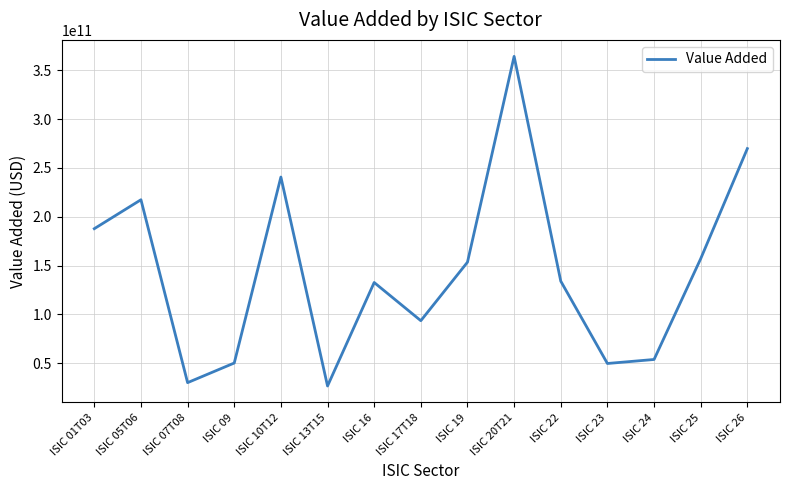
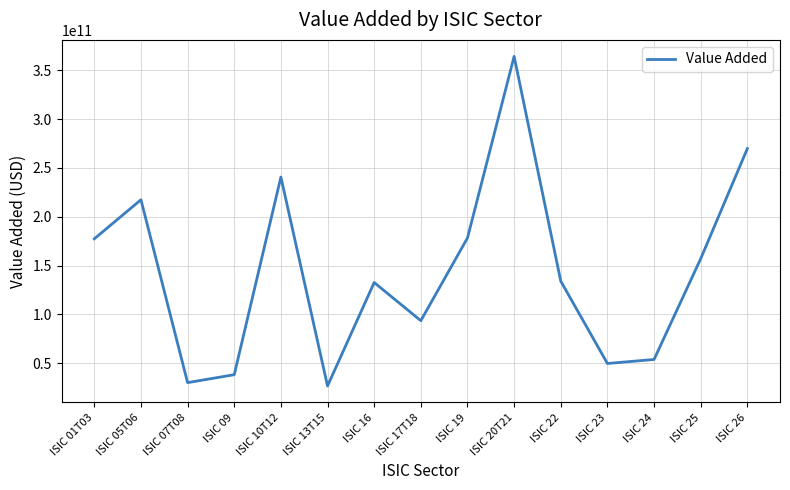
  {
-   "ISIC 01T03": 190000000000,
+   "ISIC 01T03": 180000000000,
    "ISIC 05T06": 220000000000,
    "ISIC 07T08": 30000000000,
-   "ISIC 09": 50000000000,
+   "ISIC 09": 40000000000,
    "ISIC 10T12": 240000000000,
    "ISIC 13T15": 30000000000,
    "ISIC 16": 130000000000,
    "ISIC 17T18": 90000000000,
-   "ISIC 19": 150000000000,
+   "ISIC 19": 180000000000,
    "ISIC 20T21": 360000000000,
    "ISIC 22": 130000000000,
    "ISIC 23": 50000000000,
    "ISIC 24": 50000000000,
    "ISIC 25": 160000000000,
    "ISIC 26": 270000000000
  }
